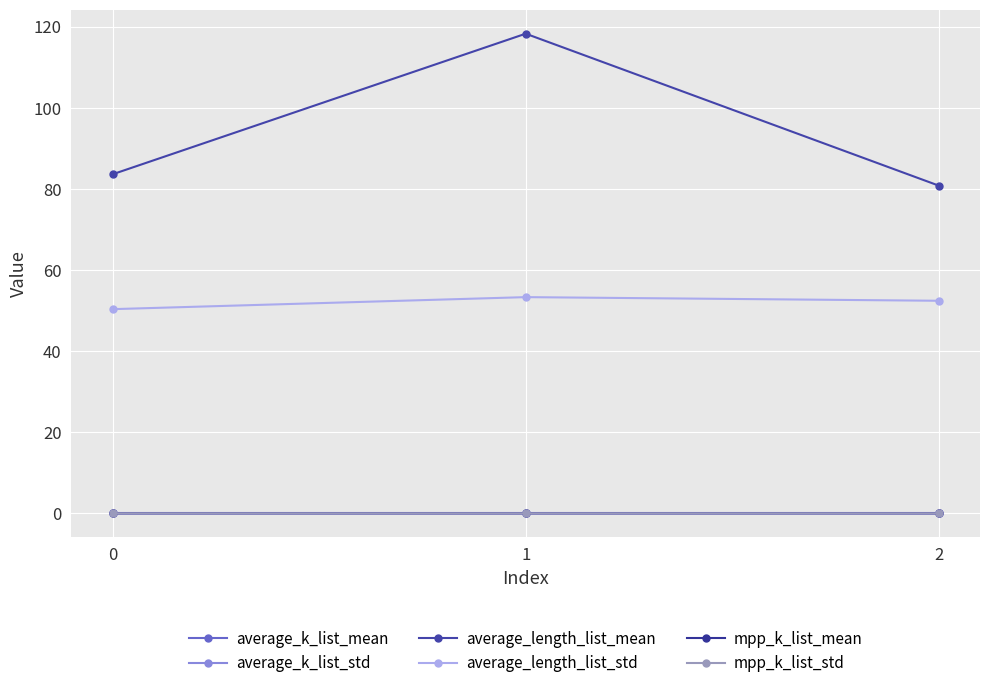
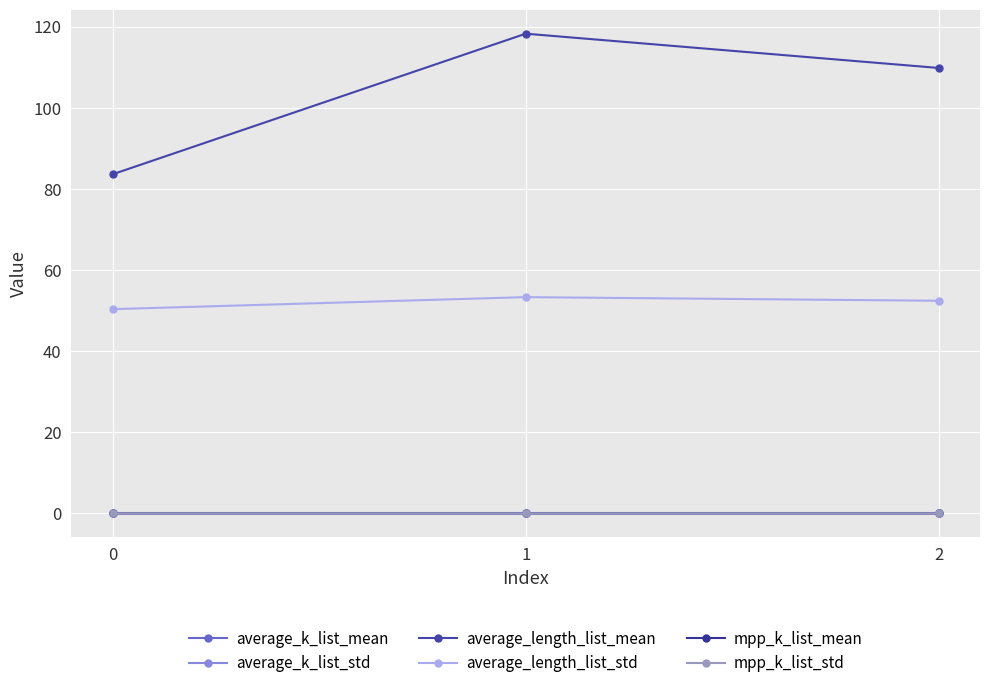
  {
    "average_length_list_mean": {
      "0": 84,
      "1": 118,
-     "2": 81
+     "2": 110
    }
  }
